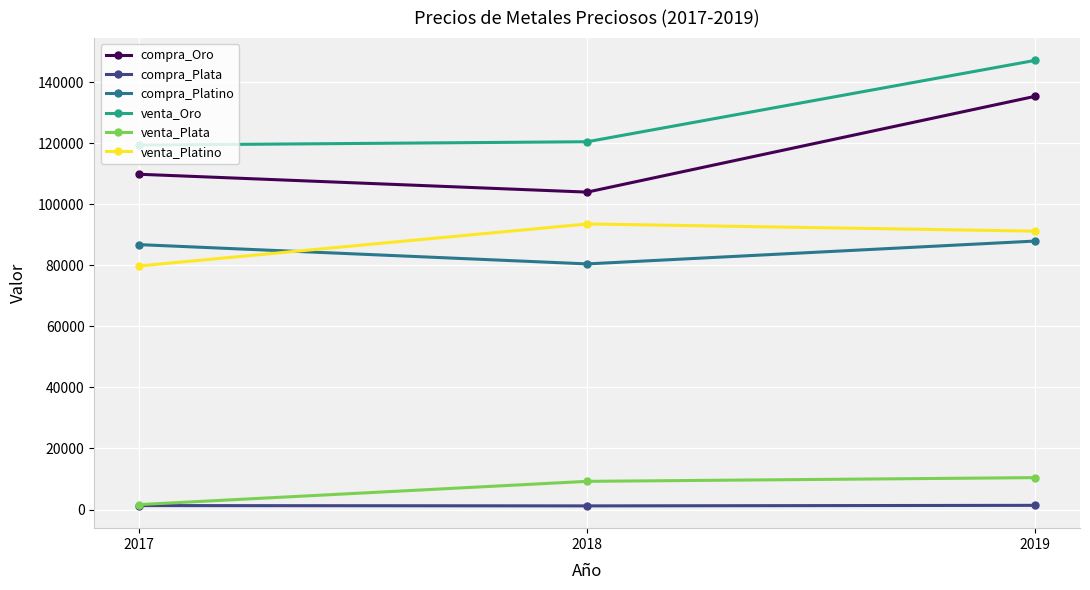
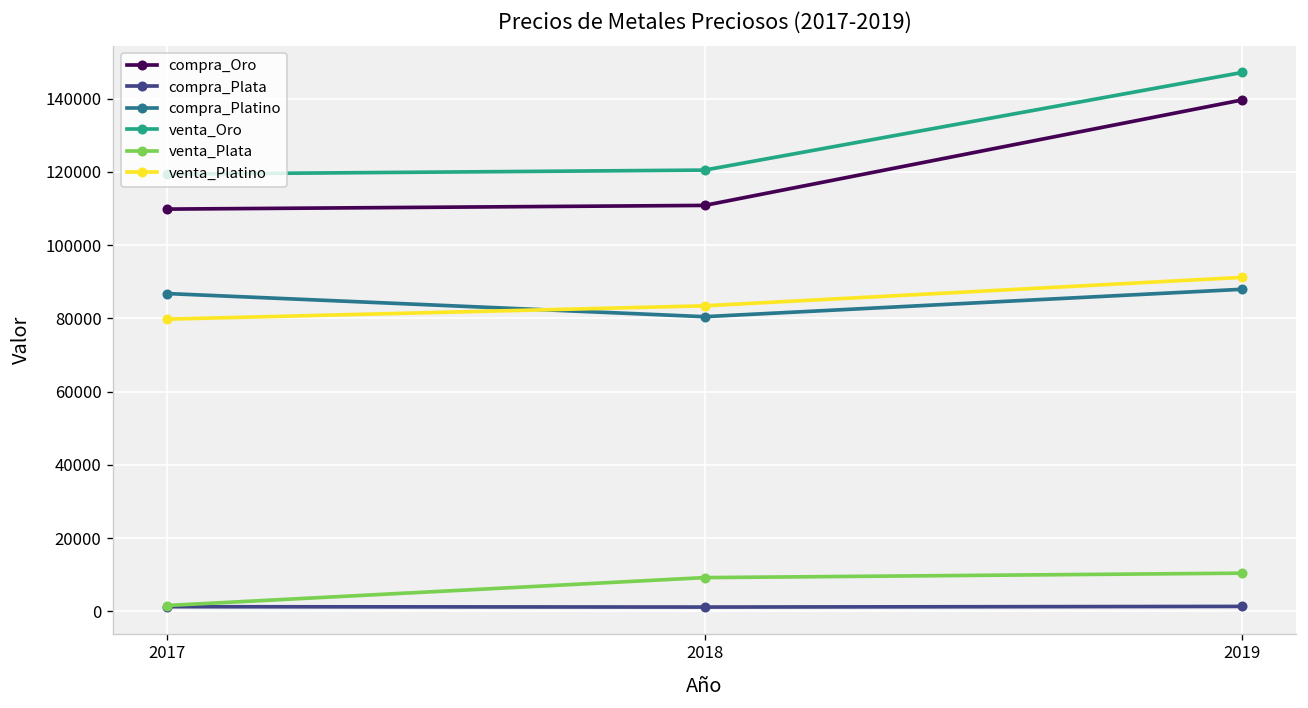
  {
    "compra_Oro": {
      "2017": 110000,
-     "2018": 104000,
-     "2019": 135000
+     "2018": 111000,
+     "2019": 140000
    },
    "venta_Plata": {
      "2018": 9000,
      "2019": 10000
    },
    "venta_Platino": {
      "2017": 80000,
-     "2018": 94000,
+     "2018": 83000,
      "2019": 91000
    }
  }
